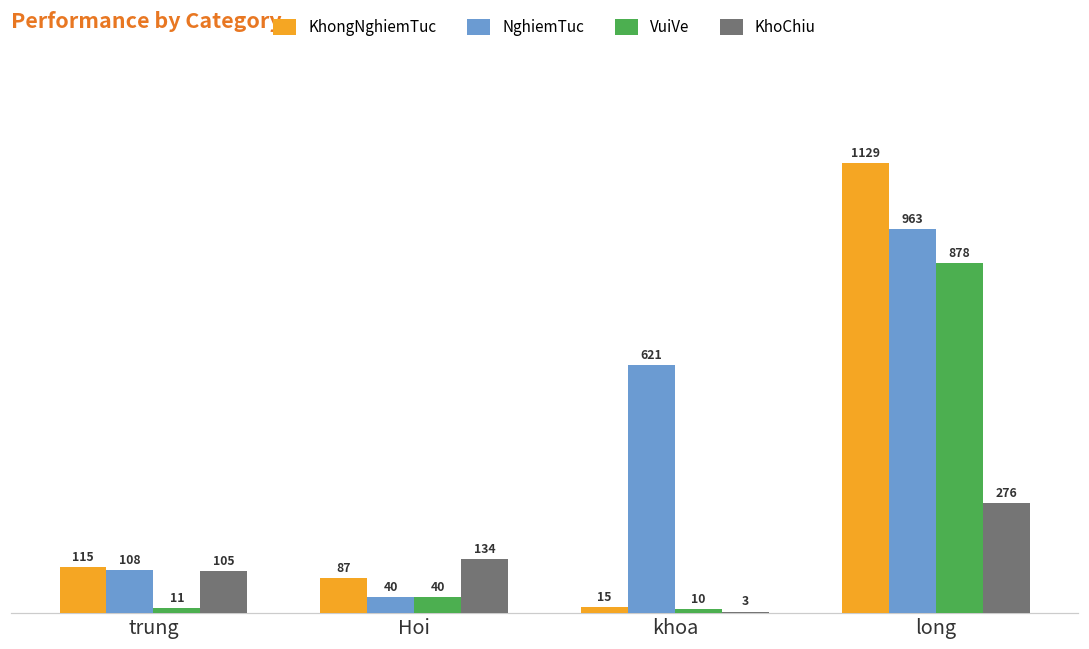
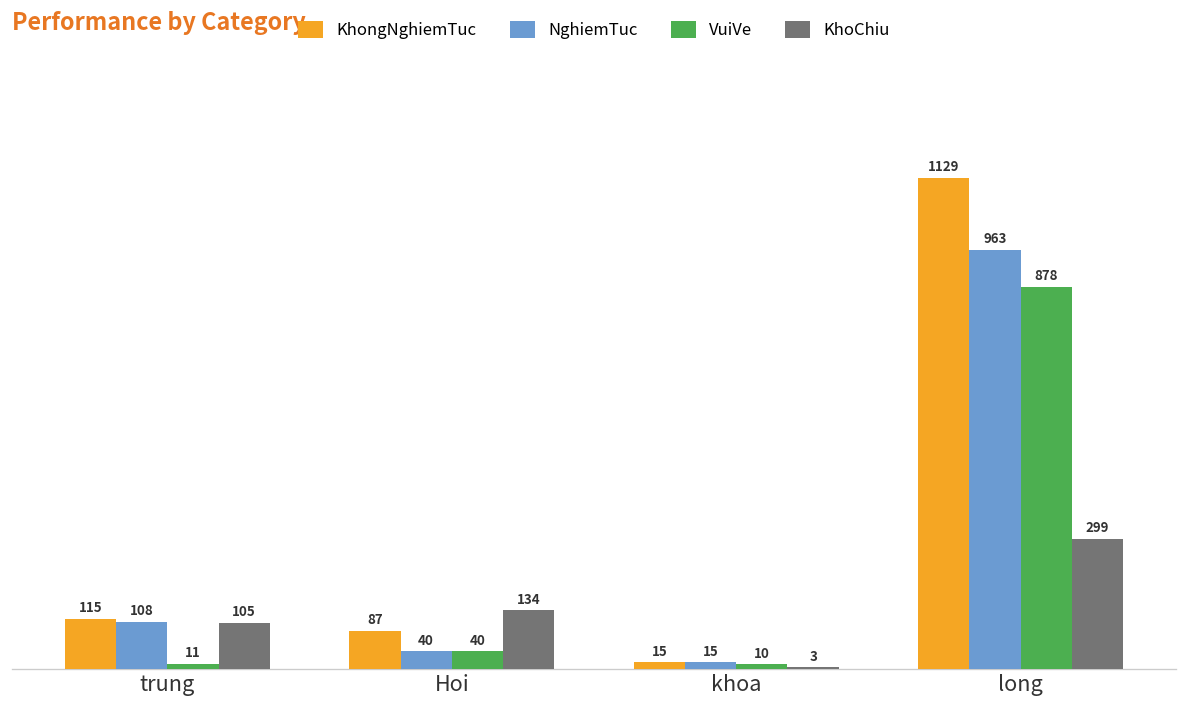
  {
    "KhongNghiemTuc": {
      "trung": 115,
      "Hoi": 87,
      "khoa": 15,
      "long": 1129
    },
    "NghiemTuc": {
      "trung": 108,
      "Hoi": 40,
-     "khoa": 621,
+     "khoa": 15,
      "long": 963
    },
    "VuiVe": {
      "trung": 11,
      "Hoi": 40,
      "khoa": 10,
      "long": 878
    },
    "KhoChiu": {
      "trung": 105,
      "Hoi": 134,
      "khoa": 3,
-     "long": 276
+     "long": 299
    }
  }
